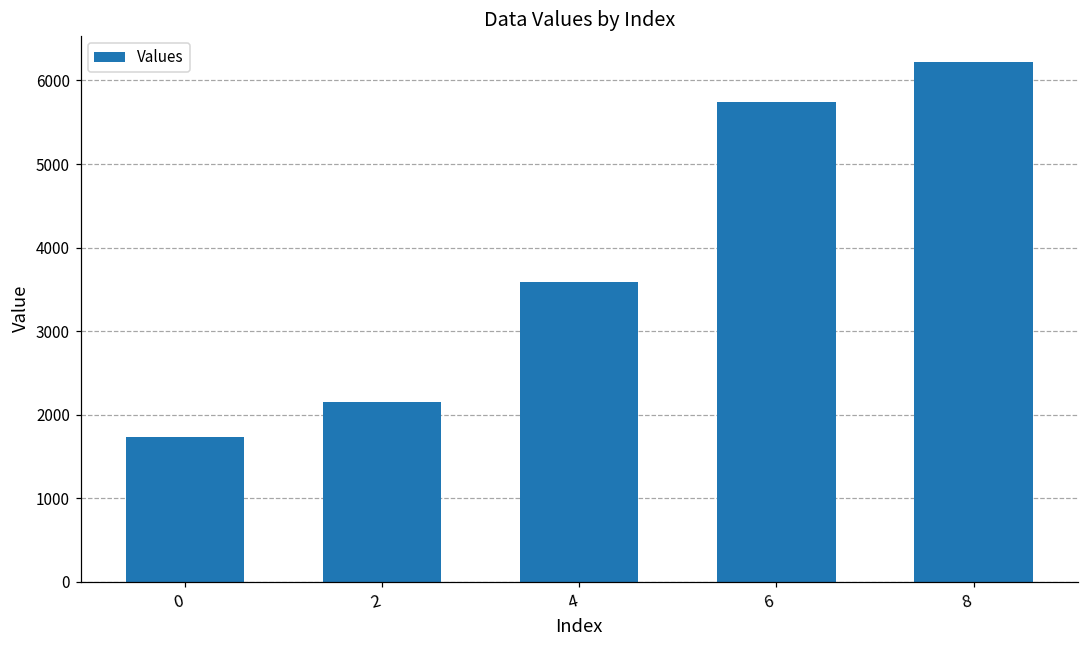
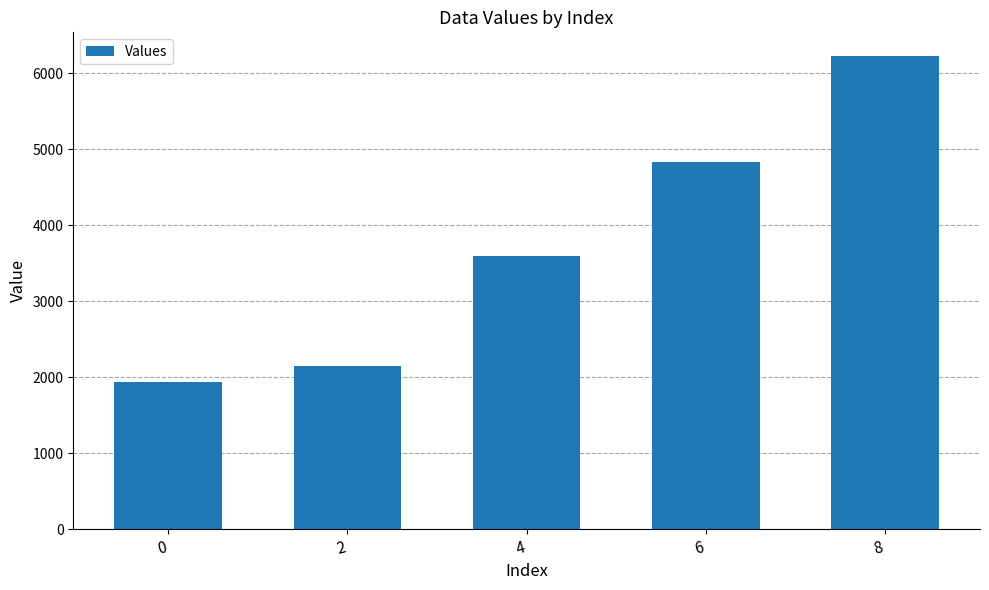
  {
-   "0": 1700,
+   "0": 1900,
    "2": 2200,
    "4": 3600,
-   "6": 5700,
+   "6": 4800,
    "8": 6200
  }
